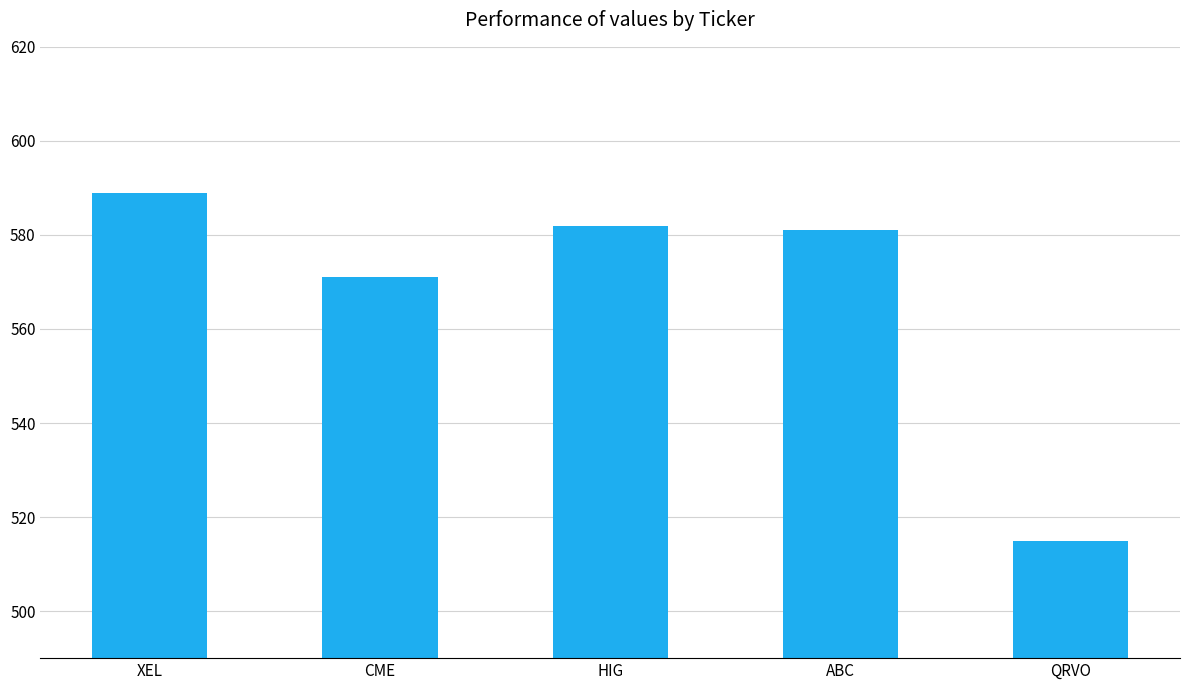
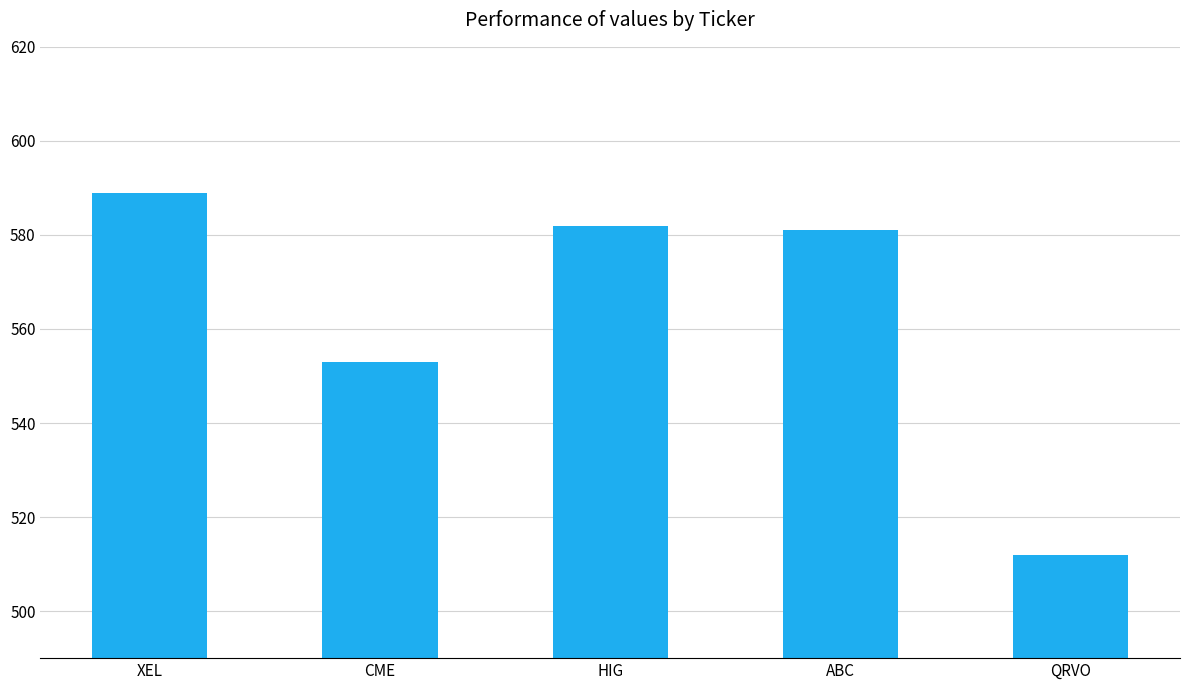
  {
    "XEL": 589,
-   "CME": 571,
+   "CME": 553,
    "HIG": 582,
    "ABC": 581,
-   "QRVO": 515
+   "QRVO": 512
  }
